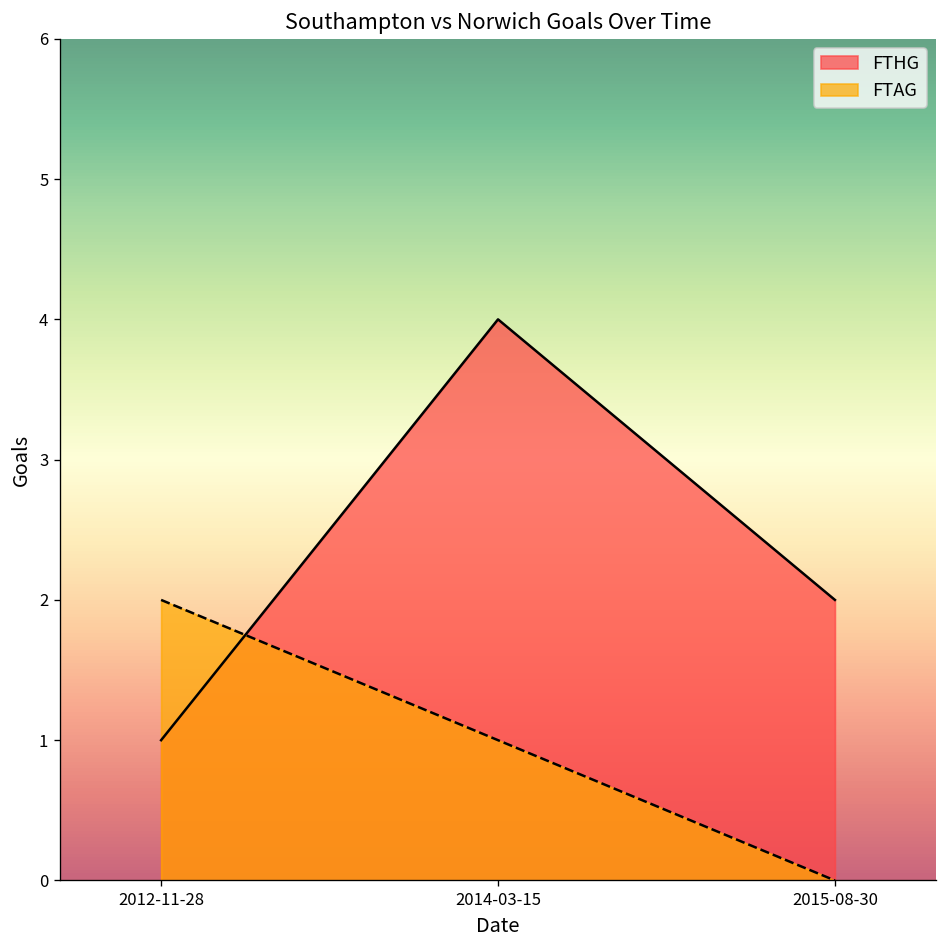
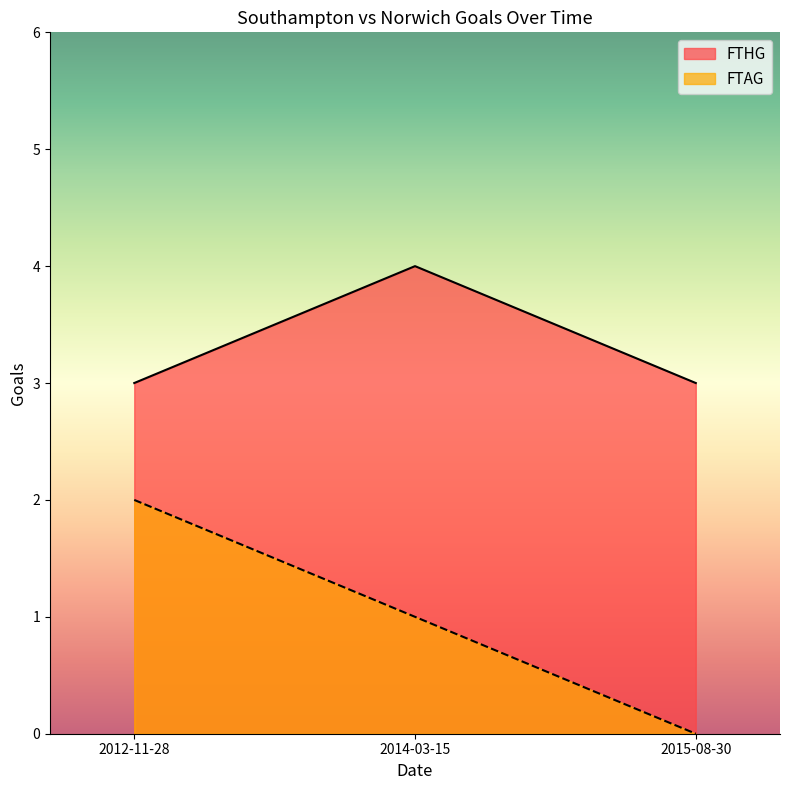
  {
    "FTHG": {
-     "2012-11-28": 1,
+     "2012-11-28": 3,
      "2014-03-15": 4,
-     "2015-08-30": 2
+     "2015-08-30": 3
    },
    "FTAG": {
      "2012-11-28": 2,
      "2014-03-15": 1,
      "2015-08-30": 0
    }
  }
